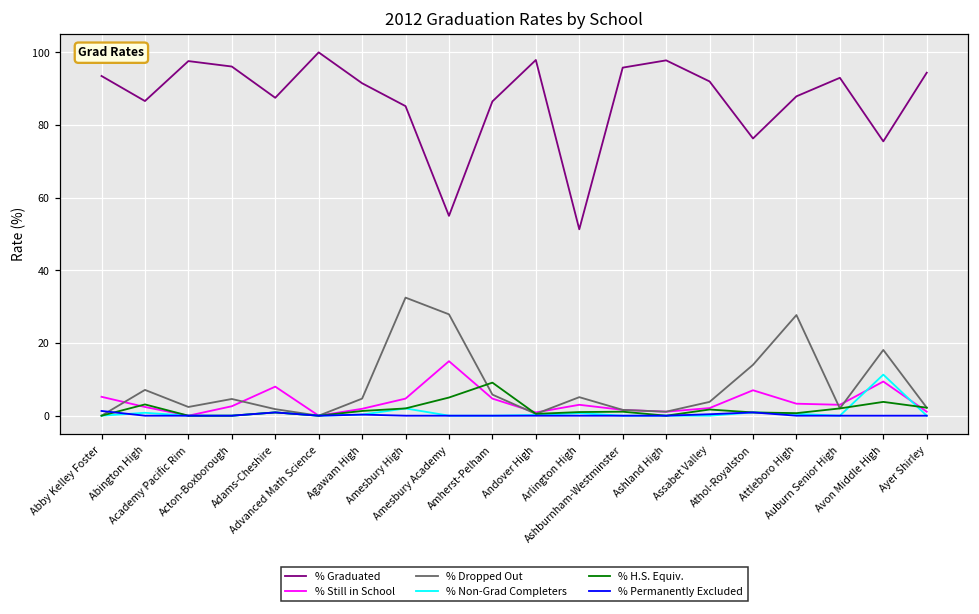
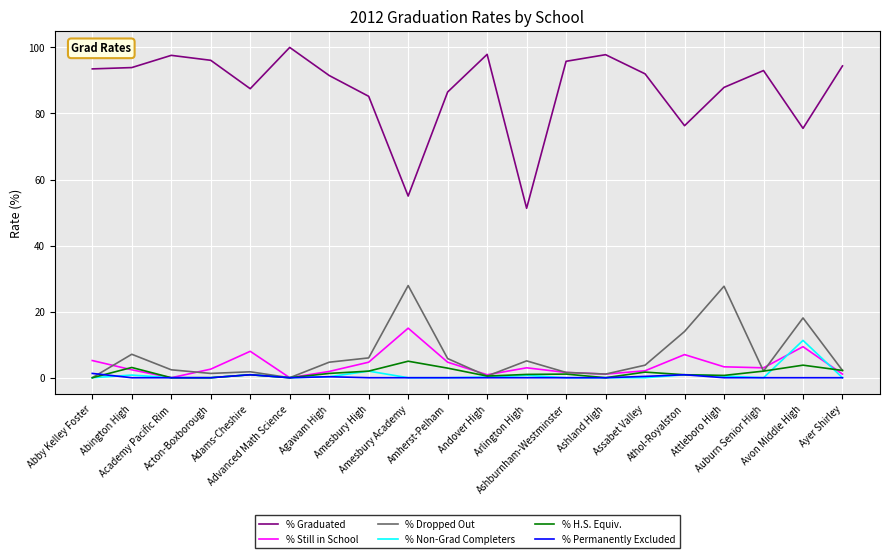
  {
    "% Graduated": {
      "Abby Kelley Foster": 94,
-     "Abington High": 87,
+     "Abington High": 94,
      "Academy Pacific Rim": 98,
      "Acton-Boxborough": 96,
      "Adams-Cheshire": 88,
      "Advanced Math Science": 100,
      "Agawam High": 92,
      "Amesbury High": 85,
      "Amesbury Academy": 55,
      "Amherst-Pelham": 87,
      "Andover High": 98,
      "Arlington High": 51,
      "Ashburnham-Westminster": 96,
      "Ashland High": 98,
      "Assabet Valley": 92,
      "Athol-Royalston": 76,
      "Attleboro High": 88,
      "Auburn Senior High": 93,
      "Avon Middle High": 76,
      "Ayer Shirley": 94
    },
    "% Still in School": {
      "Abby Kelley Foster": 5,
      "Acton-Boxborough": 3,
      "Adams-Cheshire": 8,
      "Amesbury High": 5,
      "Amesbury Academy": 15,
      "Amherst-Pelham": 5,
      "Arlington High": 3,
      "Athol-Royalston": 7,
      "Attleboro High": 3,
      "Auburn Senior High": 3,
      "Avon Middle High": 9,
      "Ayer Shirley": 1
    },
    "% Dropped Out": {
      "Abington High": 7,
      "Academy Pacific Rim": 2,
-     "Acton-Boxborough": 5,
+     "Acton-Boxborough": 1,
      "Adams-Cheshire": 2,
      "Agawam High": 5,
-     "Amesbury High": 33,
+     "Amesbury High": 6,
      "Amesbury Academy": 28,
      "Amherst-Pelham": 6,
      "Arlington High": 5,
      "Assabet Valley": 4,
      "Athol-Royalston": 14,
      "Attleboro High": 28,
      "Avon Middle High": 18
    },
    "% Non-Grad Completers": {
      "Abington High": 1,
      "Avon Middle High": 11
    },
    "% H.S. Equiv.": {
      "Amesbury Academy": 5,
-     "Amherst-Pelham": 9,
+     "Amherst-Pelham": 3,
      "Avon Middle High": 4
    },
    "% Permanently Excluded": {
      "Abby Kelley Foster": 1,
      "Abington High": 0,
      "Amesbury High": 0,
      "Avon Middle High": 0
    }
  }
